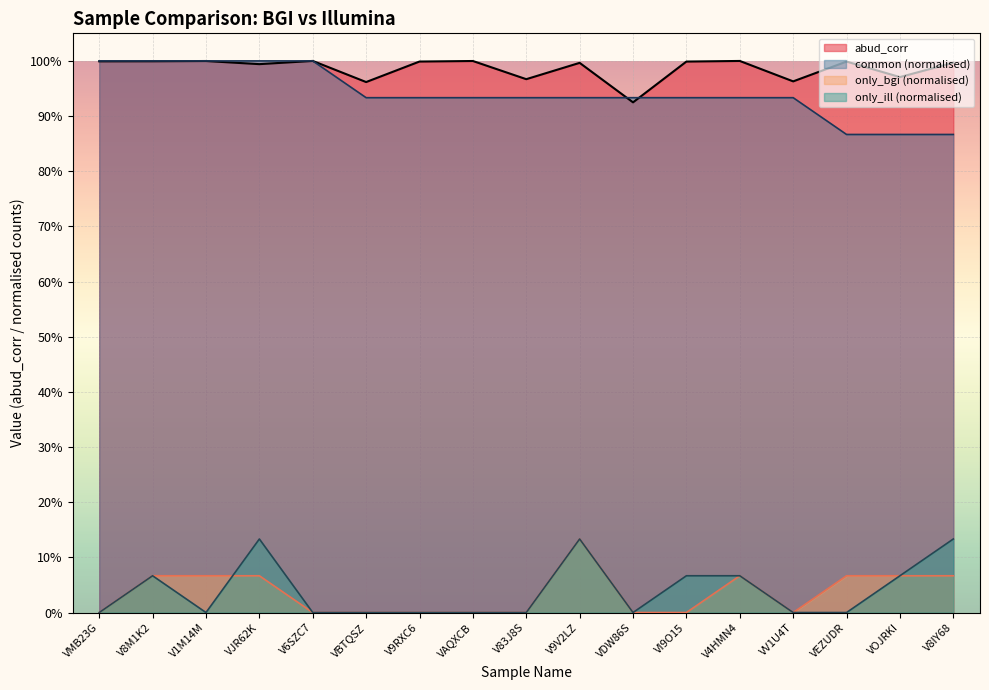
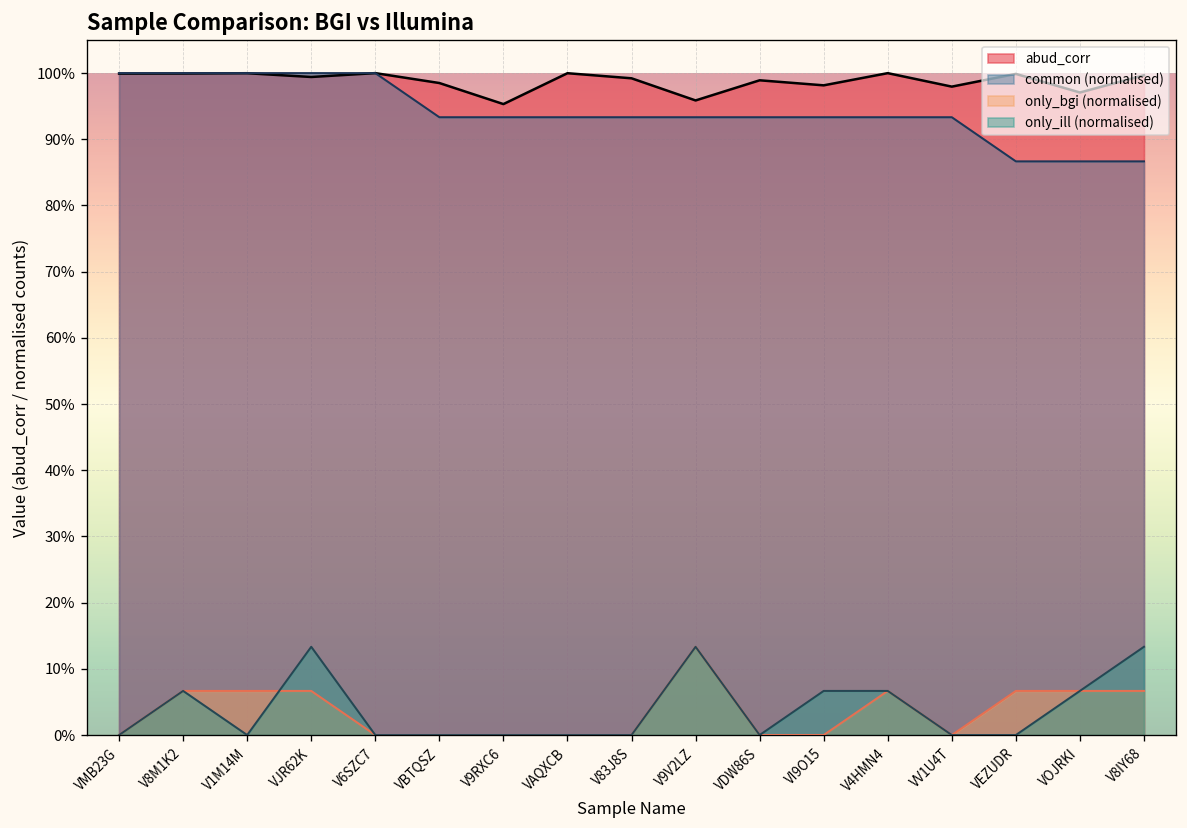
  {
    "abud_corr": {
      "VJR62K": "99%",
-     "VBTQSZ": "96%",
-     "V9RXC6": "100%",
+     "VBTQSZ": "99%",
+     "V9RXC6": "95%",
      "VAQXCB": "100%",
-     "V83J8S": "97%",
-     "V9V2LZ": "100%",
-     "VDW86S": "92%",
-     "VI9O15": "100%",
+     "V83J8S": "99%",
+     "V9V2LZ": "96%",
+     "VDW86S": "99%",
+     "VI9O15": "98%",
      "V4HMN4": "100%",
-     "VV1U4T": "96%"
+     "VV1U4T": "98%"
    },
    "only_bgi (normalised)": {
      "V1M14M": "7%",
      "VJR62K": "7%",
      "VI9O15": "0%",
      "VEZUDR": "7%",
      "V8IY68": "7%"
    }
  }
